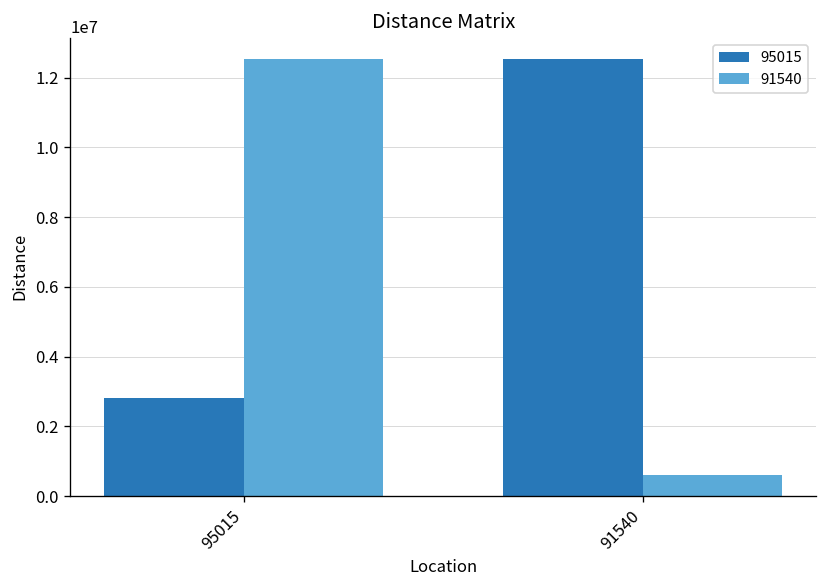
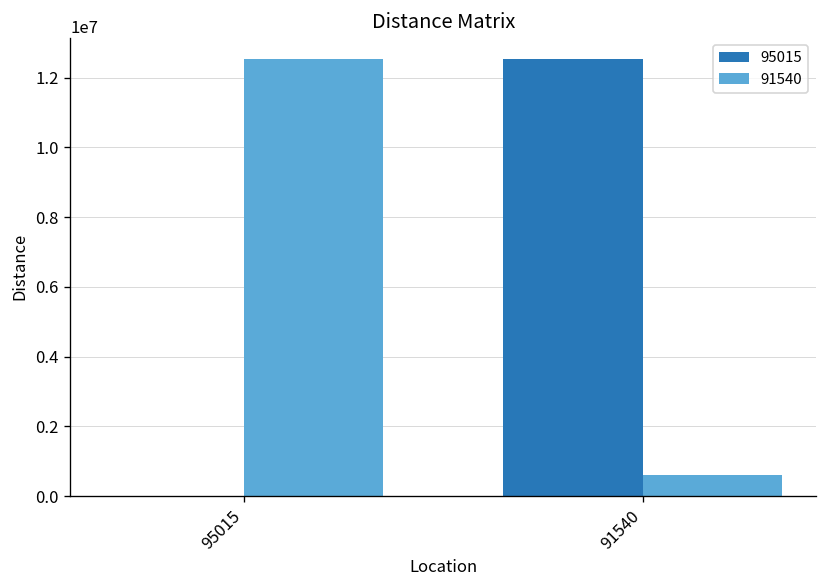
  {
    "95015": {
-     "95015": 2800000,
+     "95015": 0,
      "91540": 12500000
    },
    "91540": {
      "95015": 12500000,
      "91540": 600000
    }
  }
